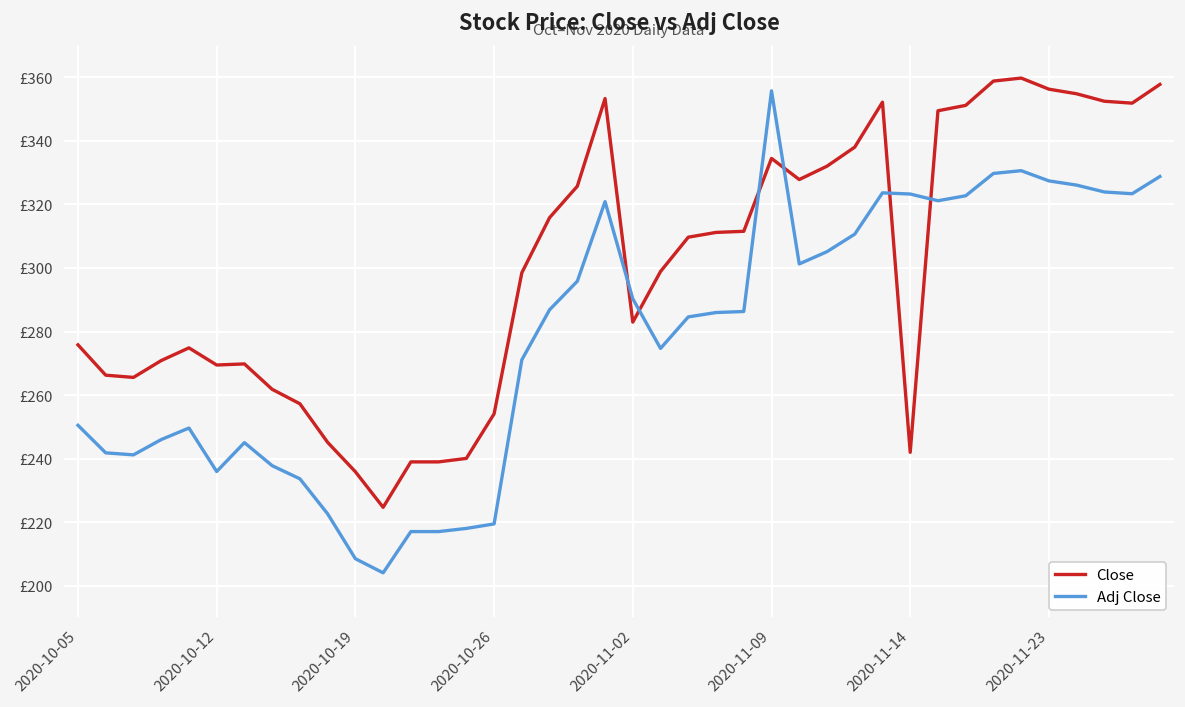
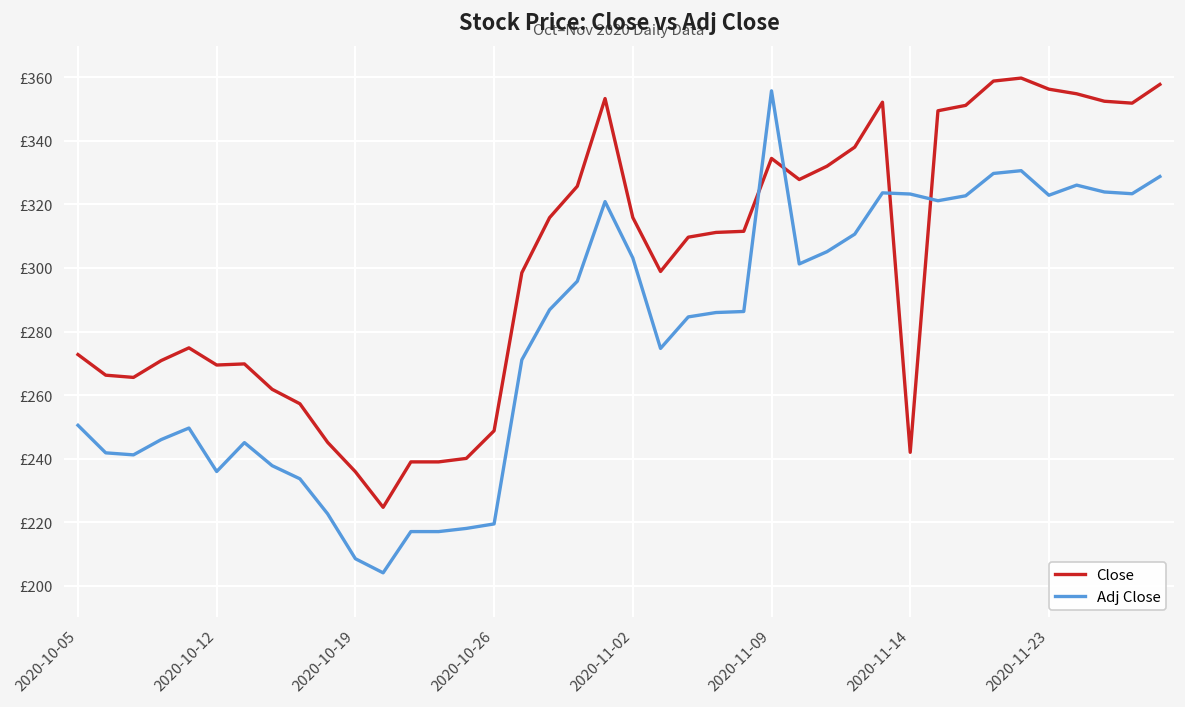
  {
    "Close": {
-     "2020-10-05": "£276",
+     "2020-10-05": "£273",
      "2020-10-12": "£269",
      "2020-10-19": "£236",
-     "2020-10-26": "£254",
-     "2020-11-02": "£283",
+     "2020-10-26": "£249",
+     "2020-11-02": "£316",
      "2020-11-09": "£335",
      "2020-11-14": "£242",
      "2020-11-23": "£356"
    },
    "Adj Close": {
      "2020-10-05": "£250",
      "2020-10-12": "£236",
      "2020-10-19": "£208",
      "2020-10-26": "£219",
-     "2020-11-02": "£290",
+     "2020-11-02": "£303",
      "2020-11-09": "£356",
      "2020-11-14": "£323",
-     "2020-11-23": "£327"
+     "2020-11-23": "£323"
    }
  }
